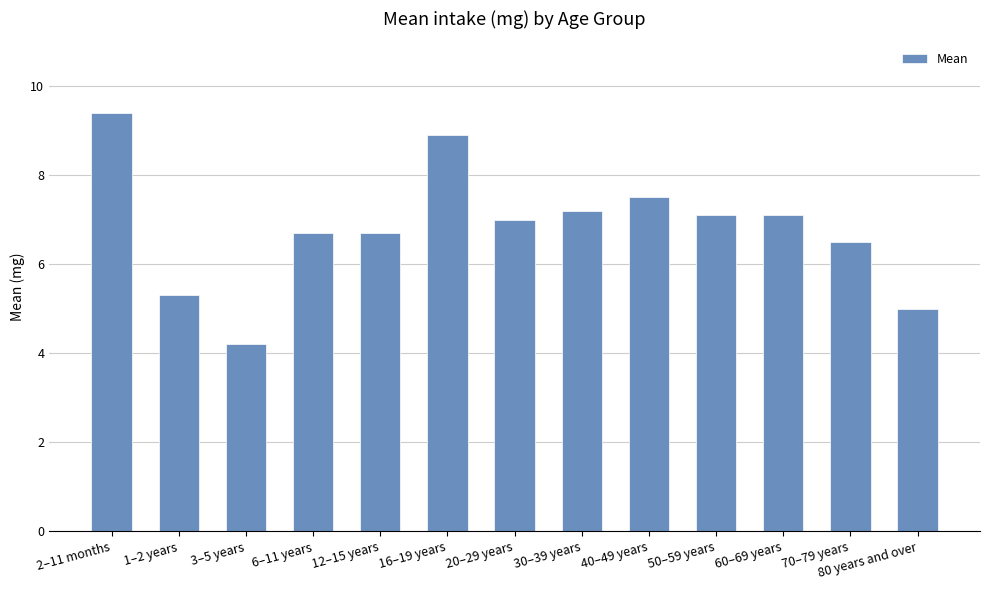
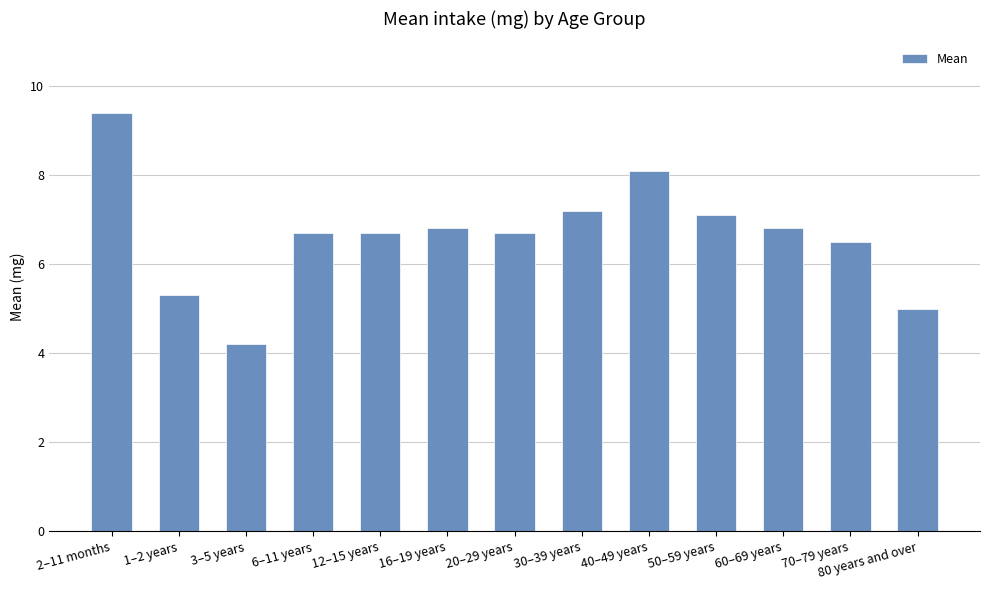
  {
    "2–11 months": 9.4,
    "1–2 years": 5.3,
    "3–5 years": 4.2,
    "6–11 years": 6.7,
    "12–15 years": 6.7,
-   "16–19 years": 8.9,
-   "20–29 years": 7.0,
+   "16–19 years": 6.8,
+   "20–29 years": 6.7,
    "30–39 years": 7.2,
-   "40–49 years": 7.5,
+   "40–49 years": 8.1,
    "50–59 years": 7.1,
-   "60–69 years": 7.1,
+   "60–69 years": 6.8,
    "70–79 years": 6.5,
    "80 years and over": 5.0
  }
